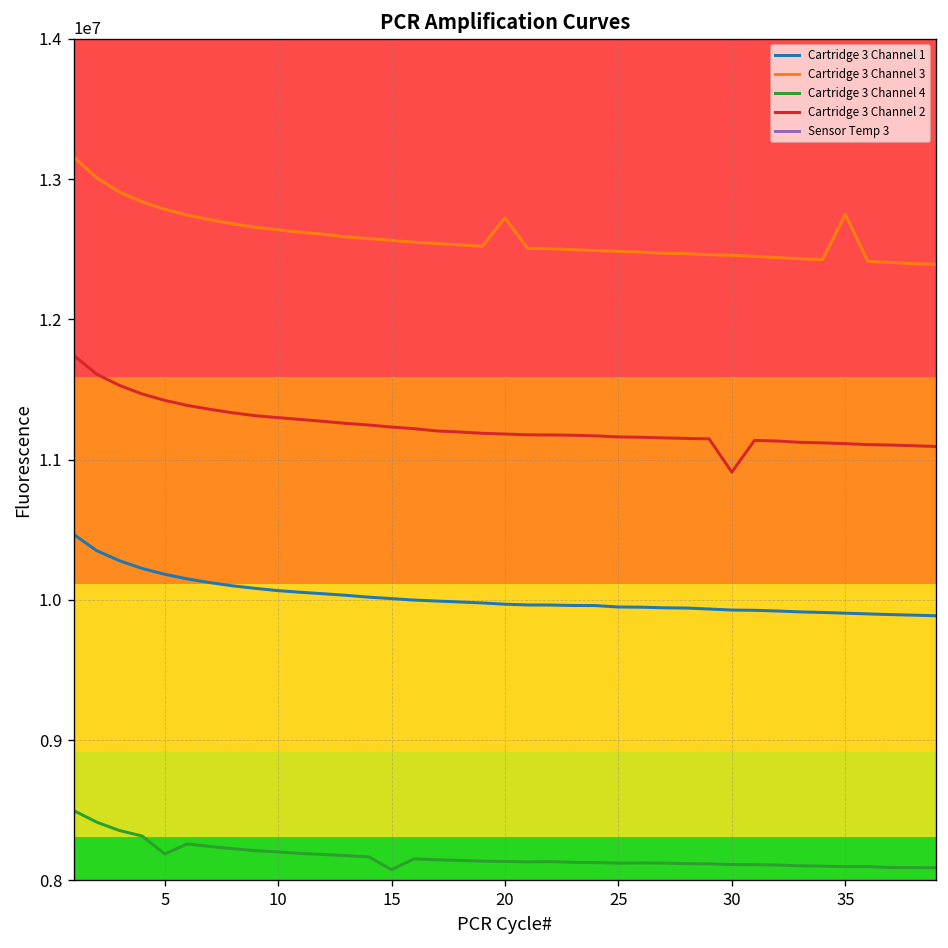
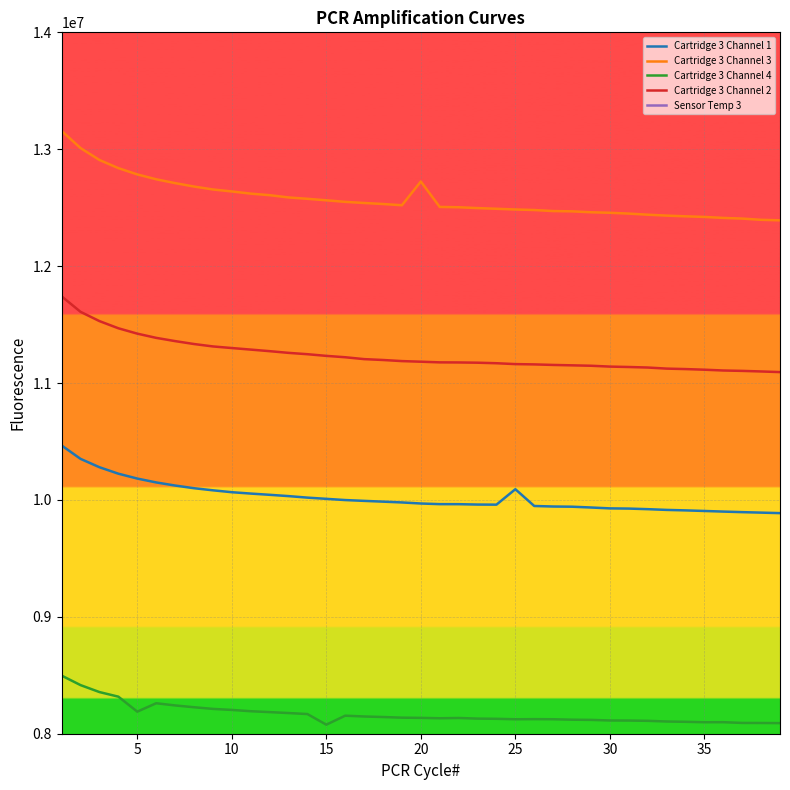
  {
    "Cartridge 3 Channel 1": {
      "5": 10180000,
      "10": 10070000,
      "15": 10010000,
      "20": 9970000,
-     "25": 9950000,
+     "25": 10090000,
      "30": 9930000,
      "35": 9910000
    },
    "Cartridge 3 Channel 3": {
      "5": 12780000,
      "10": 12640000,
      "15": 12560000,
      "20": 12720000,
      "25": 12480000,
      "30": 12460000,
-     "35": 12750000
+     "35": 12420000
    },
    "Cartridge 3 Channel 4": {
      "5": 8190000,
      "10": 8200000,
      "15": 8080000,
      "20": 8140000,
      "25": 8120000,
      "30": 8110000,
      "35": 8100000
    },
    "Cartridge 3 Channel 2": {
      "5": 11420000,
      "10": 11300000,
      "15": 11230000,
      "20": 11180000,
      "25": 11160000,
-     "30": 10910000,
+     "30": 11140000,
      "35": 11110000
    }
  }
